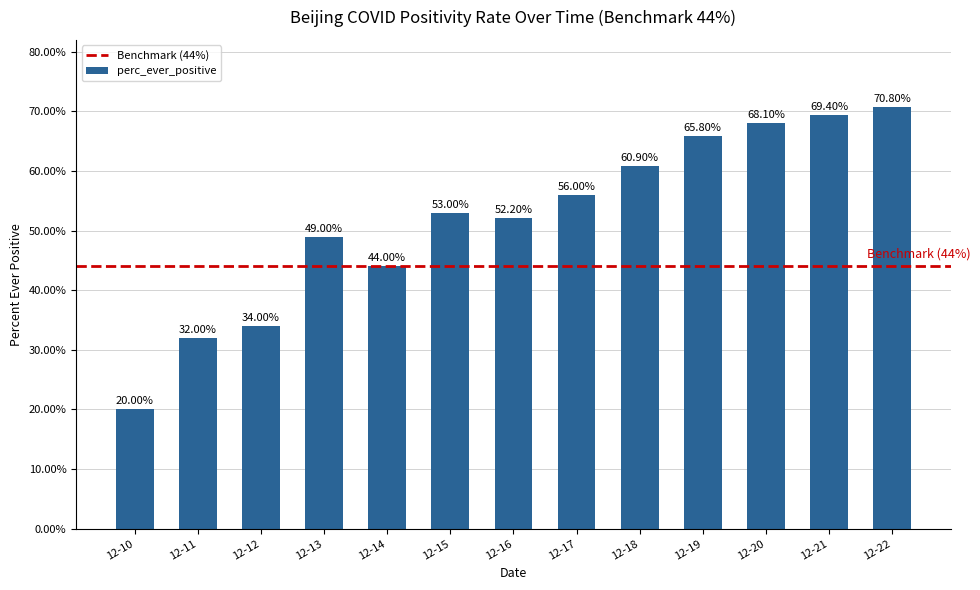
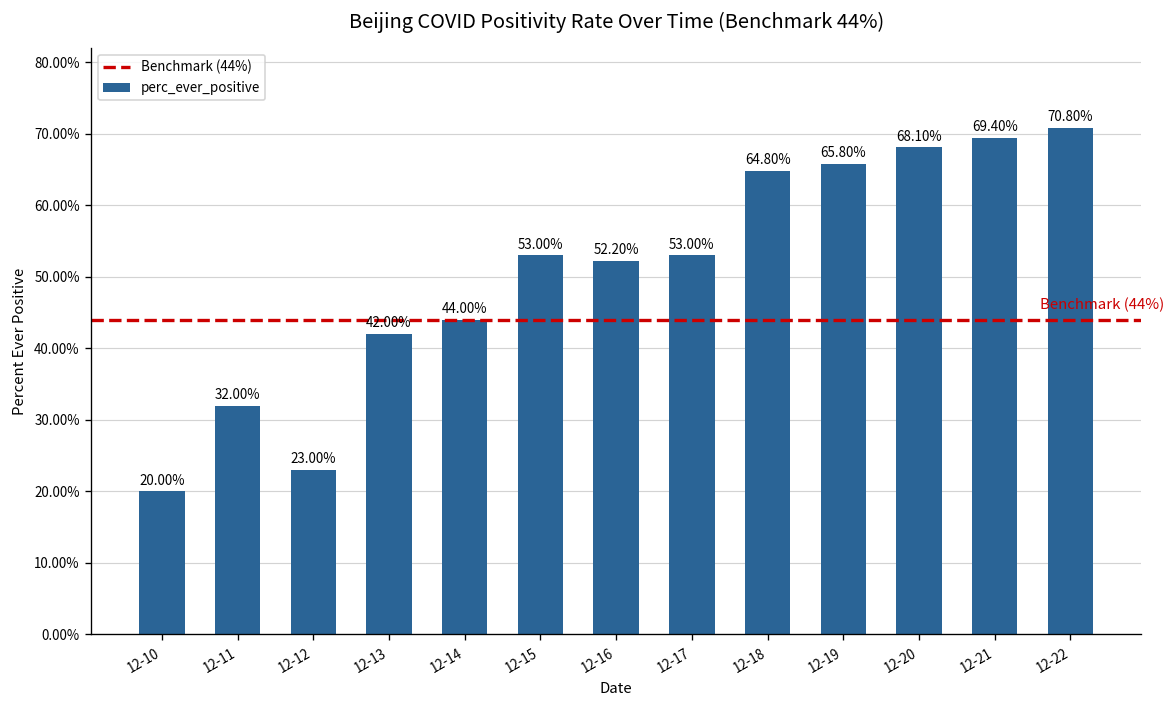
  {
    "12-10": "20.00%",
    "12-11": "32.00%",
-   "12-12": "34.00%",
-   "12-13": "49.00%",
+   "12-12": "23.00%",
+   "12-13": "42.00%",
    "12-14": "44.00%",
    "12-15": "53.00%",
    "12-16": "52.20%",
-   "12-17": "56.00%",
-   "12-18": "60.90%",
+   "12-17": "53.00%",
+   "12-18": "64.80%",
    "12-19": "65.80%",
    "12-20": "68.10%",
    "12-21": "69.40%",
    "12-22": "70.80%"
  }
